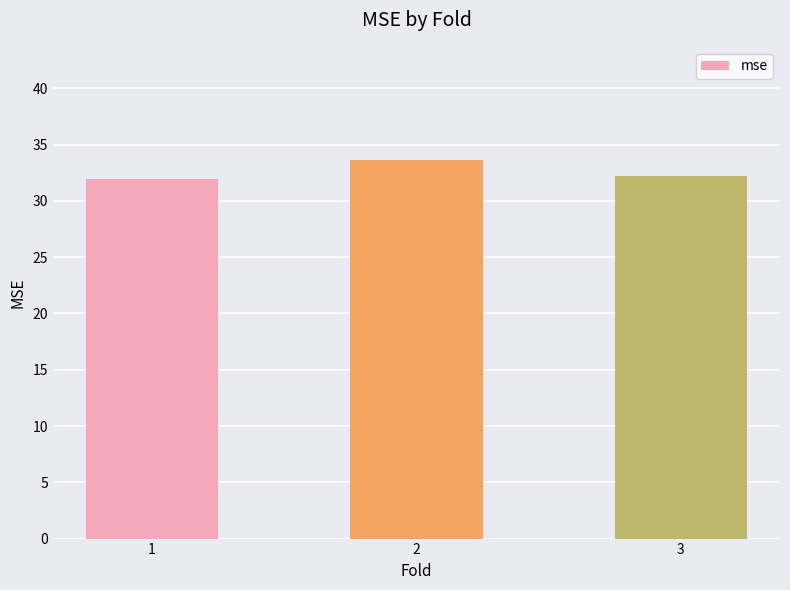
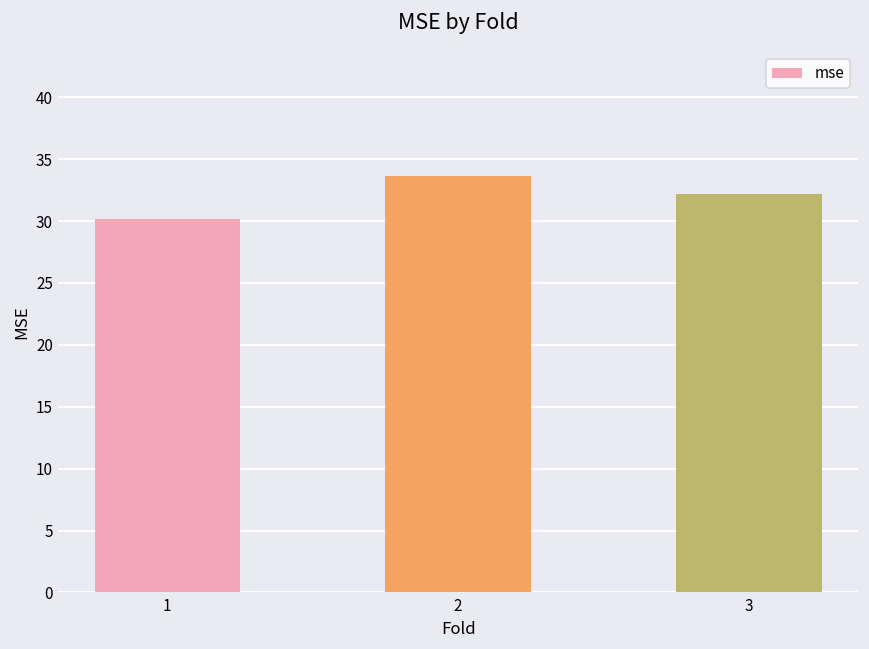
  {
-   "1": 32.0,
+   "1": 30.2,
    "2": 33.6,
    "3": 32.2
  }
